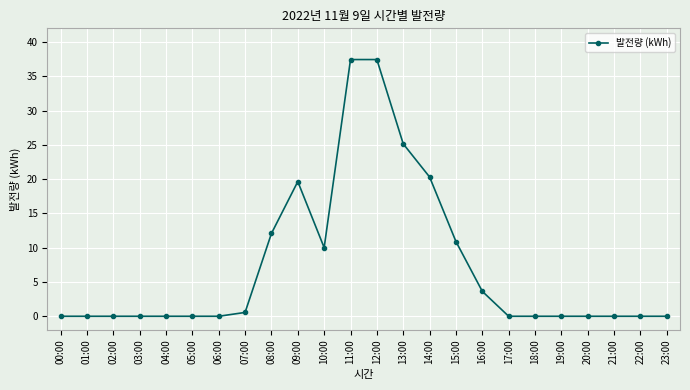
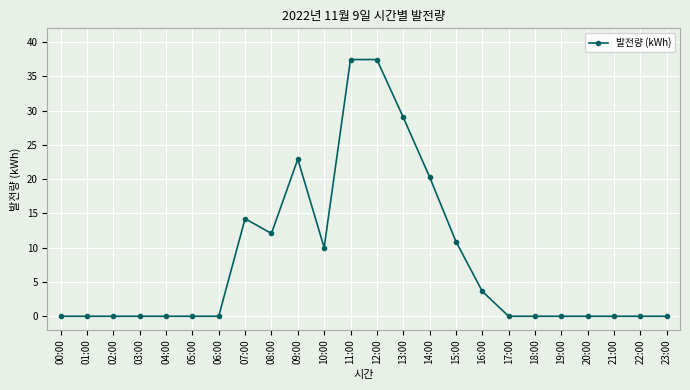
  {
    "00:00": 0,
    "01:00": 0,
    "02:00": 0,
    "03:00": 0,
    "04:00": 0,
    "05:00": 0,
    "06:00": 0,
-   "07:00": 1,
+   "07:00": 14,
    "08:00": 12,
-   "09:00": 20,
+   "09:00": 23,
    "10:00": 10,
    "11:00": 37,
    "12:00": 37,
-   "13:00": 25,
+   "13:00": 29,
    "14:00": 20,
    "15:00": 11,
    "16:00": 4,
    "17:00": 0,
    "18:00": 0,
    "19:00": 0,
    "20:00": 0,
    "21:00": 0,
    "22:00": 0,
    "23:00": 0
  }
